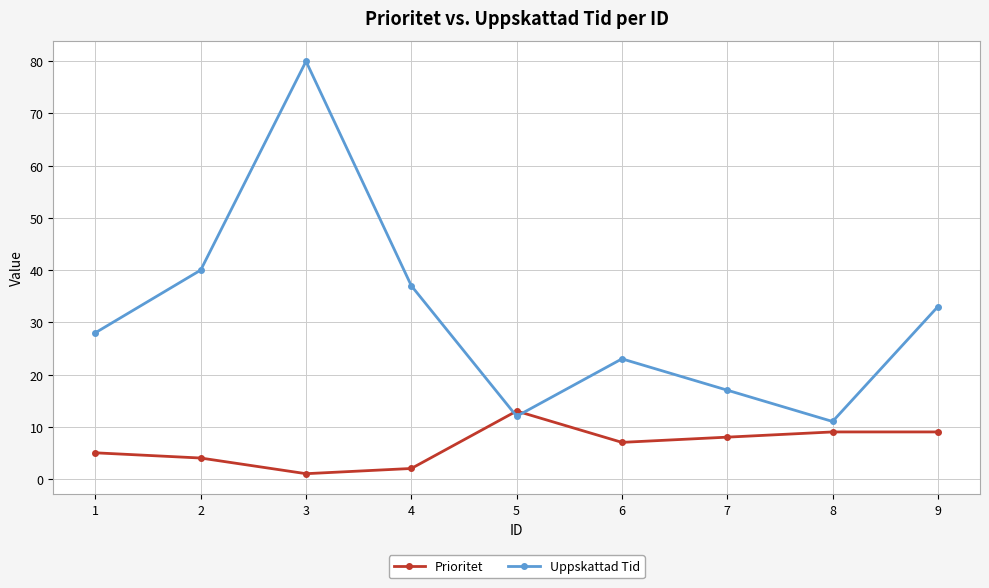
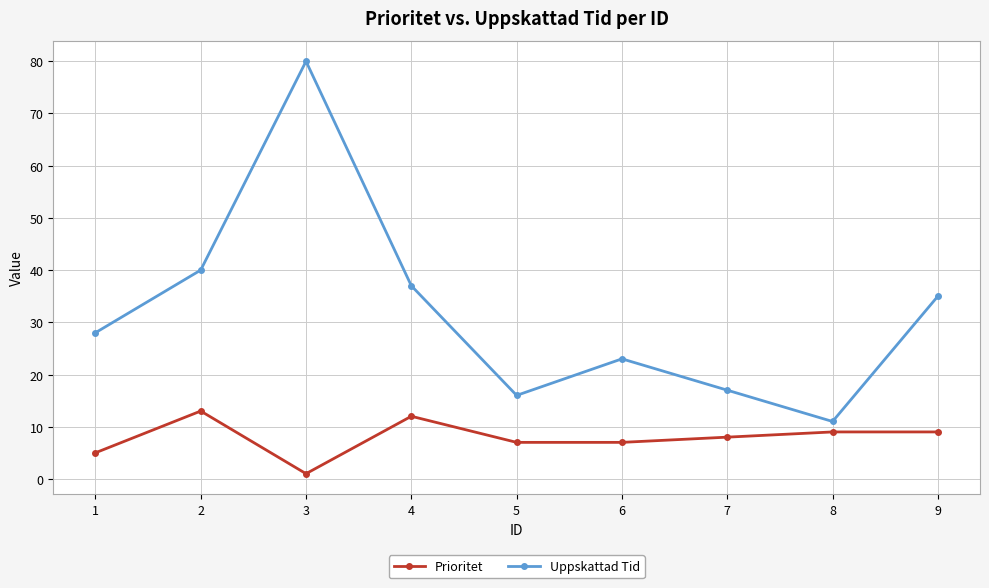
  {
    "Prioritet": {
      "1": 5,
-     "2": 4,
+     "2": 13,
      "3": 1,
-     "4": 2,
-     "5": 13,
+     "4": 12,
+     "5": 7,
      "6": 7,
      "7": 8,
      "8": 9,
      "9": 9
    },
    "Uppskattad Tid": {
      "1": 28,
      "2": 40,
      "3": 80,
      "4": 37,
-     "5": 12,
+     "5": 16,
      "6": 23,
      "7": 17,
      "8": 11,
-     "9": 33
+     "9": 35
    }
  }
